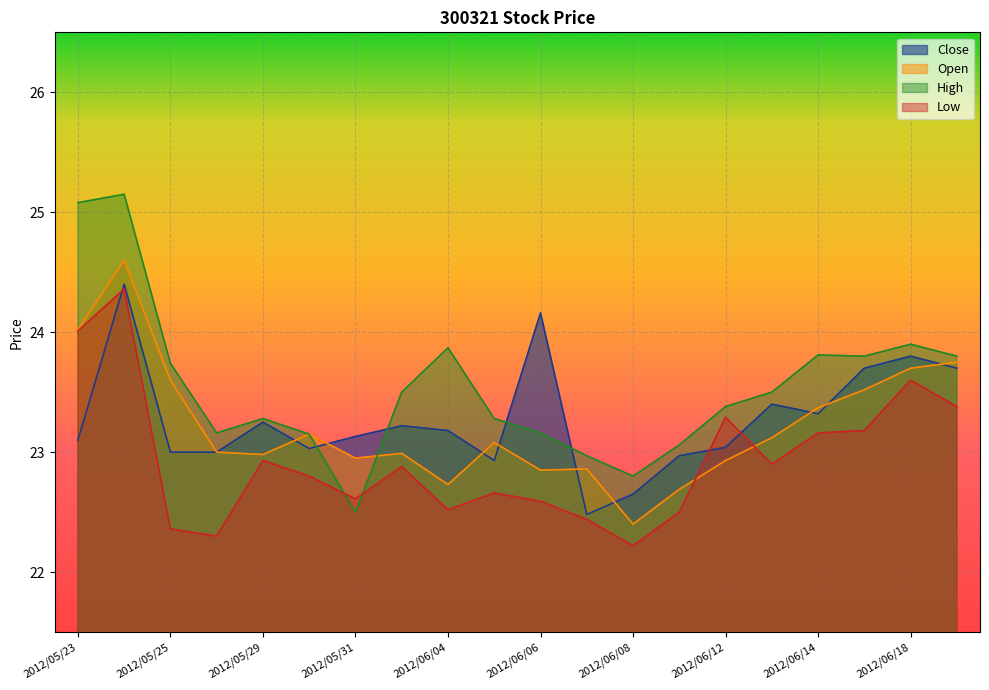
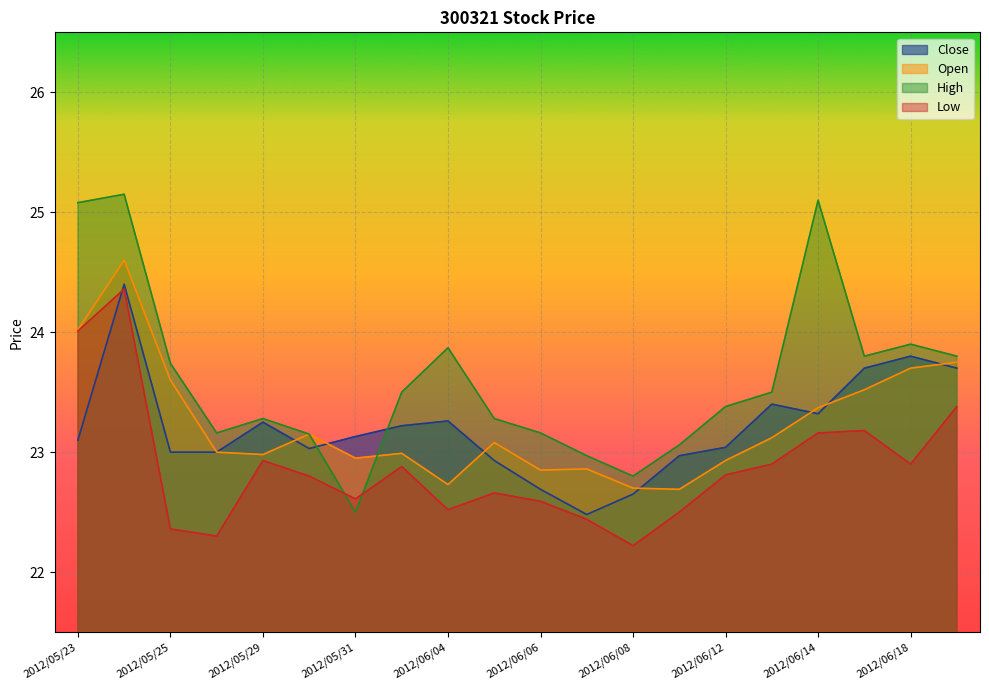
  {
    "Close": {
      "2012/05/23": 23.10,
      "2012/05/25": 23.00,
      "2012/05/29": 23.25,
      "2012/05/31": 23.13,
-     "2012/06/04": 23.18,
-     "2012/06/06": 24.16,
+     "2012/06/04": 23.26,
+     "2012/06/06": 22.69,
      "2012/06/08": 22.65,
      "2012/06/12": 23.04,
      "2012/06/14": 23.32,
      "2012/06/18": 23.80
    },
    "Open": {
      "2012/05/25": 23.6,
      "2012/05/29": 23.0,
      "2012/05/31": 22.95,
      "2012/06/04": 22.73,
      "2012/06/06": 22.85,
-     "2012/06/08": 22.4,
+     "2012/06/08": 22.7,
      "2012/06/12": 22.93,
      "2012/06/14": 23.37,
      "2012/06/18": 23.7
    },
    "High": {
      "2012/05/23": 25.08,
      "2012/05/25": 23.74,
      "2012/05/29": 23.28,
      "2012/05/31": 22.50,
      "2012/06/04": 23.87,
      "2012/06/06": 23.16,
      "2012/06/08": 22.80,
      "2012/06/12": 23.38,
-     "2012/06/14": 23.81,
+     "2012/06/14": 25.10,
      "2012/06/18": 23.90
    },
    "Low": {
      "2012/05/25": 22.36,
      "2012/05/29": 22.93,
      "2012/05/31": 22.61,
      "2012/06/04": 22.52,
      "2012/06/06": 22.59,
      "2012/06/08": 22.22,
-     "2012/06/12": 23.29,
+     "2012/06/12": 22.81,
      "2012/06/14": 23.16,
-     "2012/06/18": 23.6
+     "2012/06/18": 22.9
    }
  }
